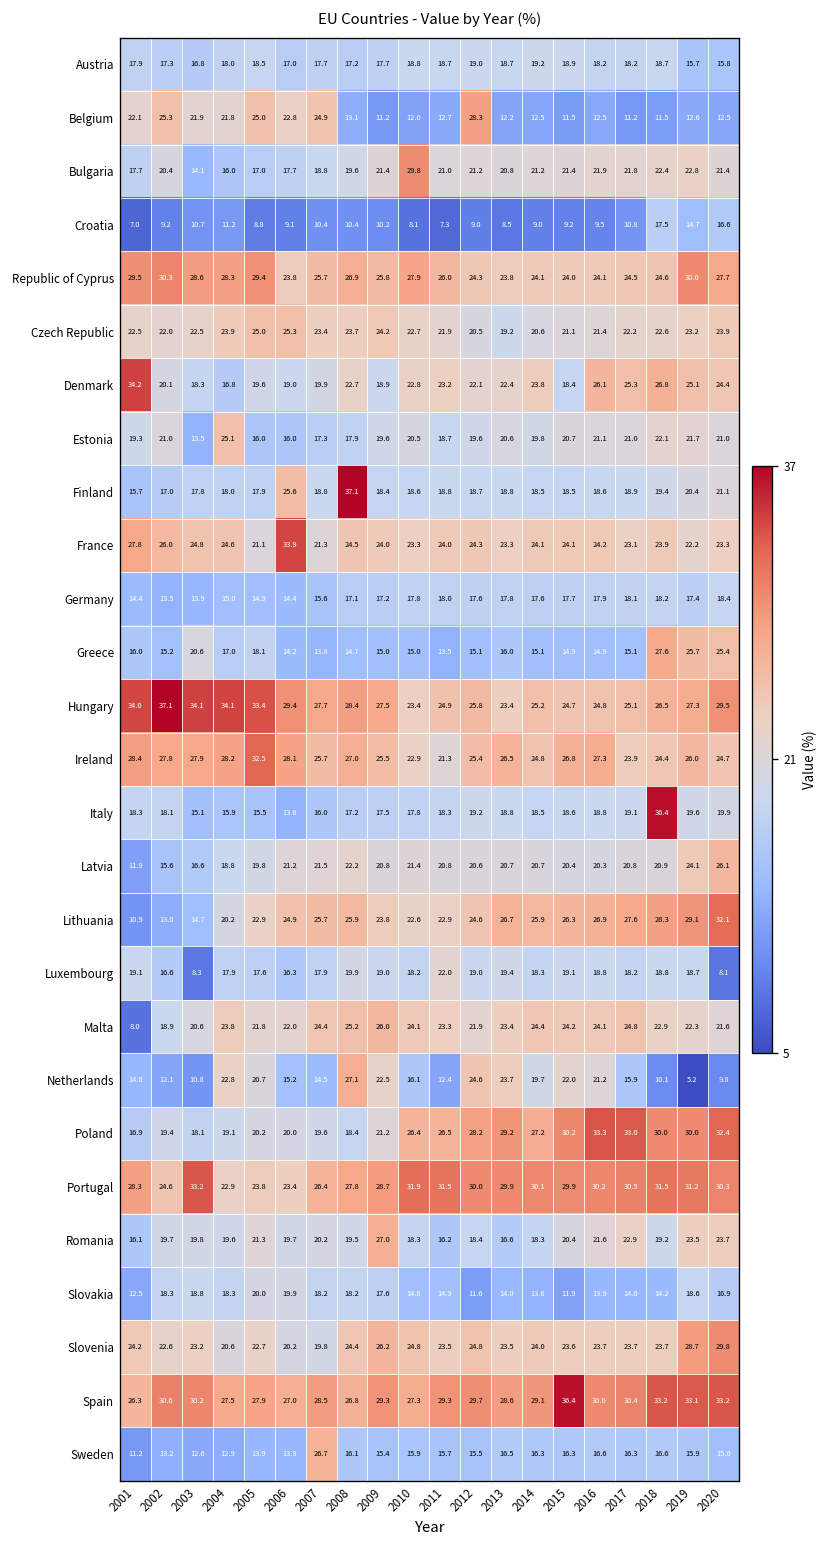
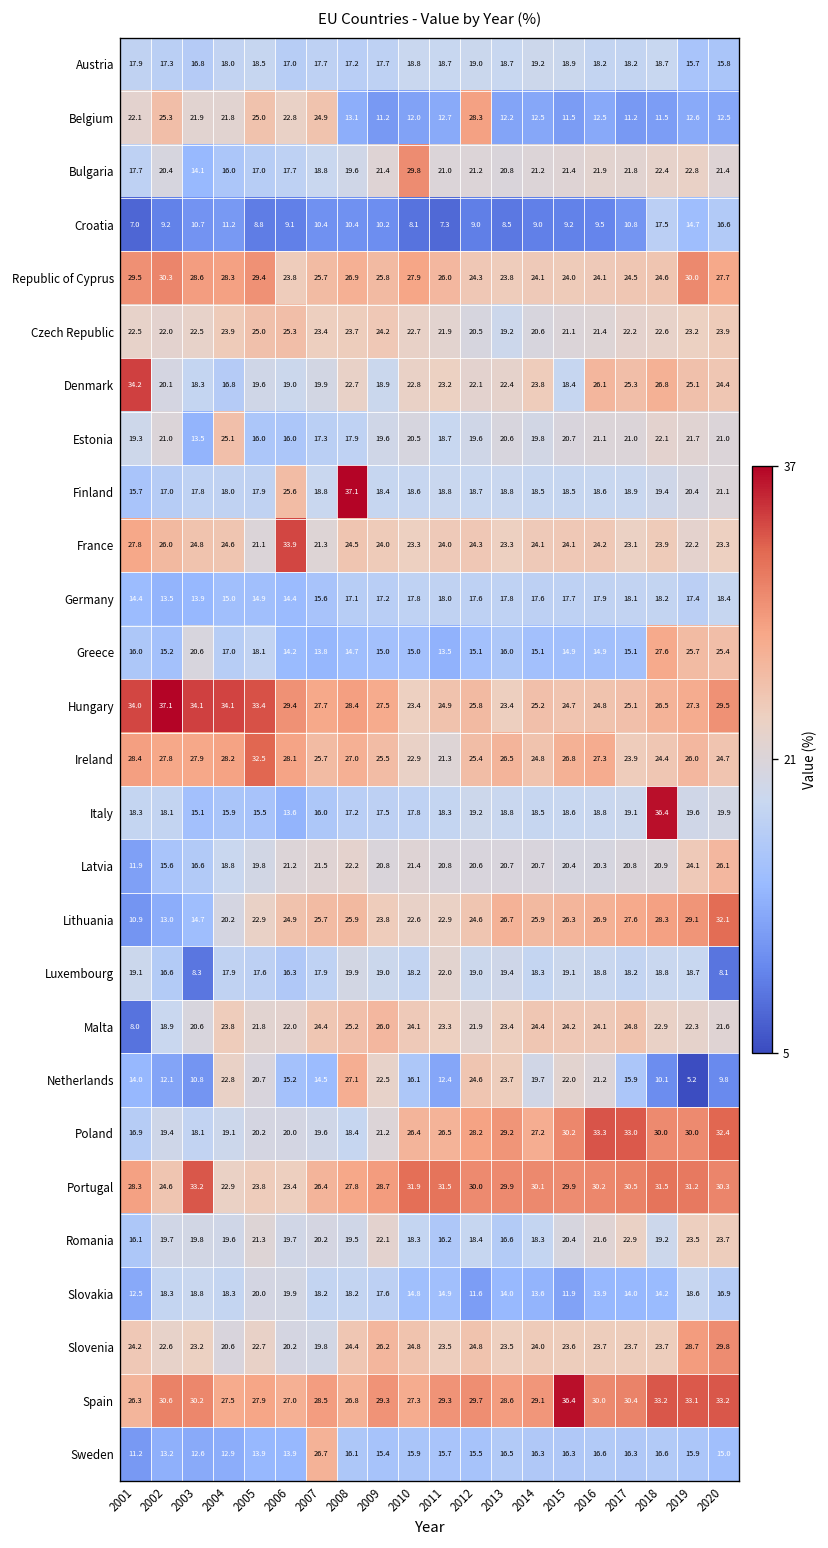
  {
    "Romania": {
      "2001": 16.1,
      "2002": 19.7,
      "2003": 19.8,
      "2004": 19.6,
      "2005": 21.3,
      "2006": 19.7,
      "2007": 20.2,
      "2008": 19.5,
-     "2009": 27.0,
+     "2009": 22.1,
      "2010": 18.3,
      "2011": 16.2,
      "2012": 18.4,
      "2013": 16.6,
      "2014": 18.3,
      "2015": 20.4,
      "2016": 21.6,
      "2017": 22.9,
      "2018": 19.2,
      "2019": 23.5,
      "2020": 23.7
    }
  }
